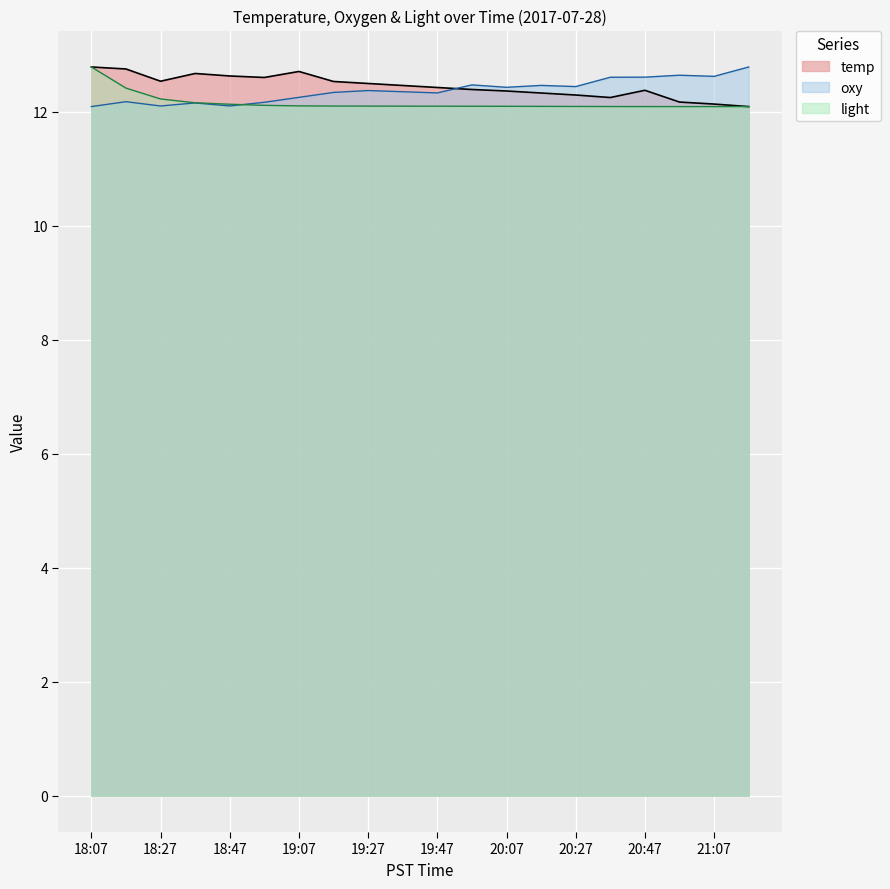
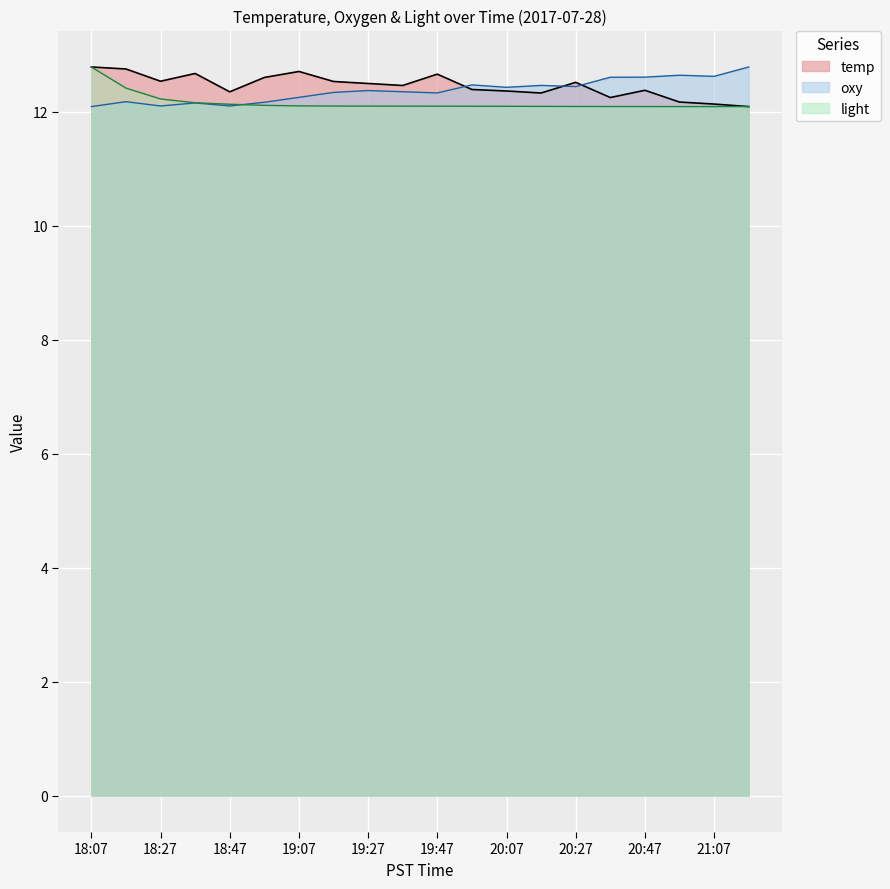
  {
    "temp": {
      "18:27": 12.5,
-     "18:47": 12.6,
+     "18:47": 12.4,
      "19:07": 12.7,
      "19:27": 12.5,
-     "19:47": 12.4,
+     "19:47": 12.7,
      "20:07": 12.4,
-     "20:27": 12.3,
+     "20:27": 12.5,
      "20:47": 12.4
    }
  }
